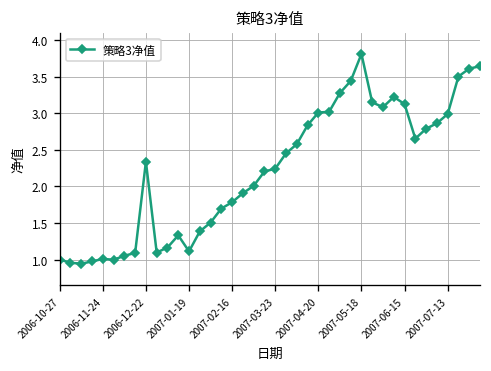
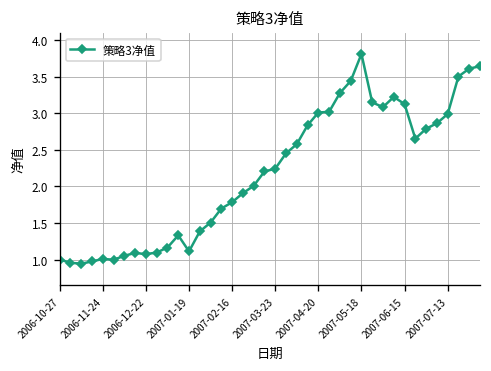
  {
    "2006-10-27": 1.0,
    "2006-11-24": 1.0,
-   "2006-12-22": 2.3,
+   "2006-12-22": 1.1,
    "2007-01-19": 1.1,
    "2007-02-16": 1.8,
    "2007-03-23": 2.2,
    "2007-04-20": 3.0,
    "2007-05-18": 3.8,
    "2007-06-15": 3.1,
    "2007-07-13": 3.0
  }
